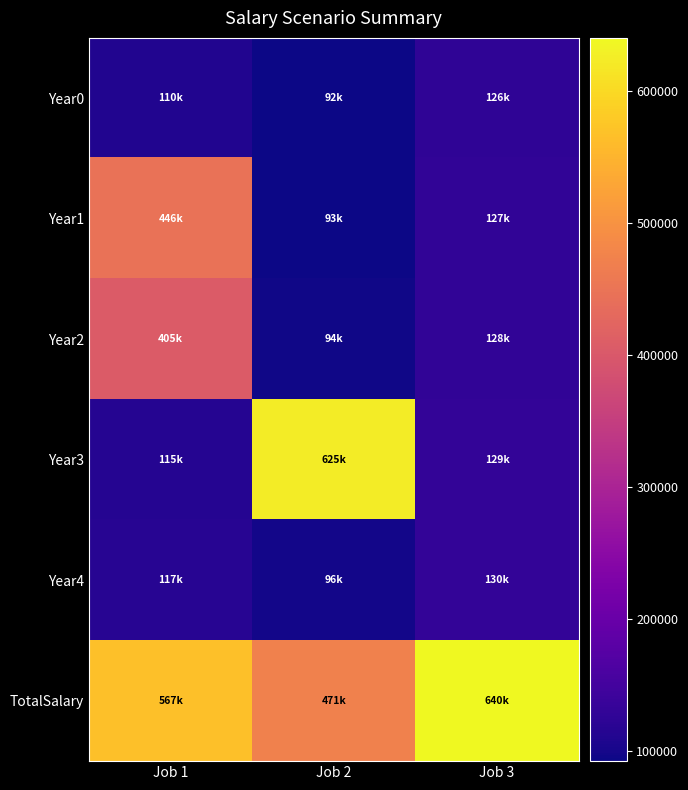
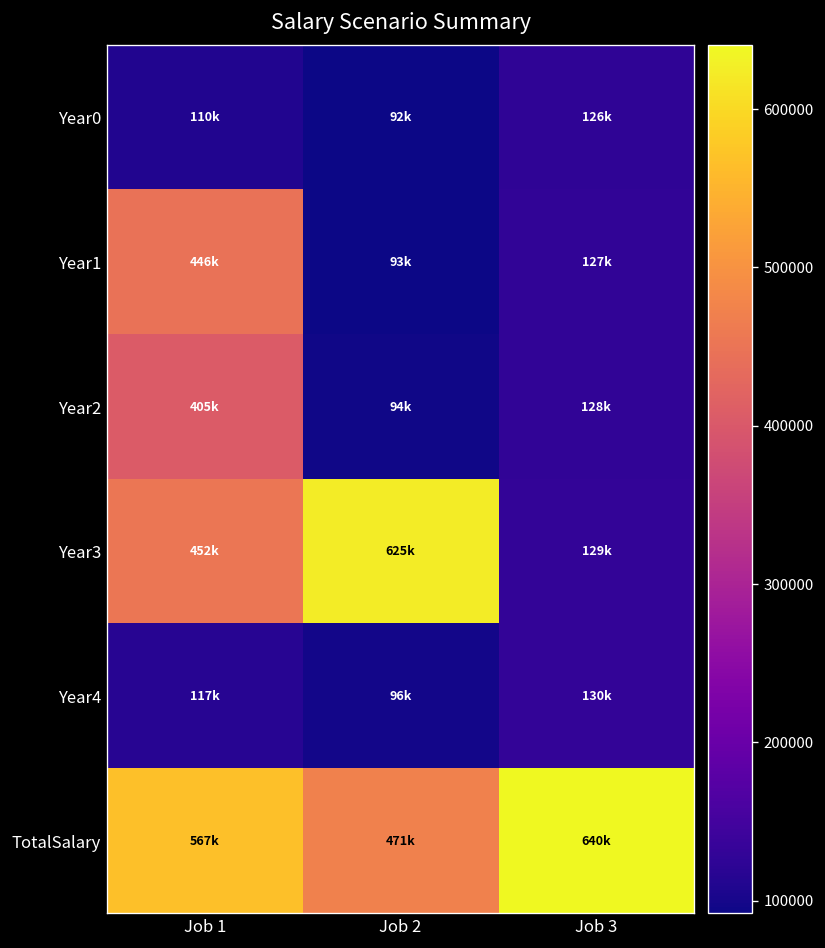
  {
    "Year0": {
      "Job 1": "110k",
      "Job 2": "92k",
      "Job 3": "126k"
    },
    "Year1": {
      "Job 1": "446k",
      "Job 2": "93k",
      "Job 3": "127k"
    },
    "Year2": {
      "Job 1": "405k",
      "Job 2": "94k",
      "Job 3": "128k"
    },
    "Year3": {
-     "Job 1": "115k",
+     "Job 1": "452k",
      "Job 2": "625k",
      "Job 3": "129k"
    },
    "Year4": {
      "Job 1": "117k",
      "Job 2": "96k",
      "Job 3": "130k"
    },
    "TotalSalary": {
      "Job 1": "567k",
      "Job 2": "471k",
      "Job 3": "640k"
    }
  }
